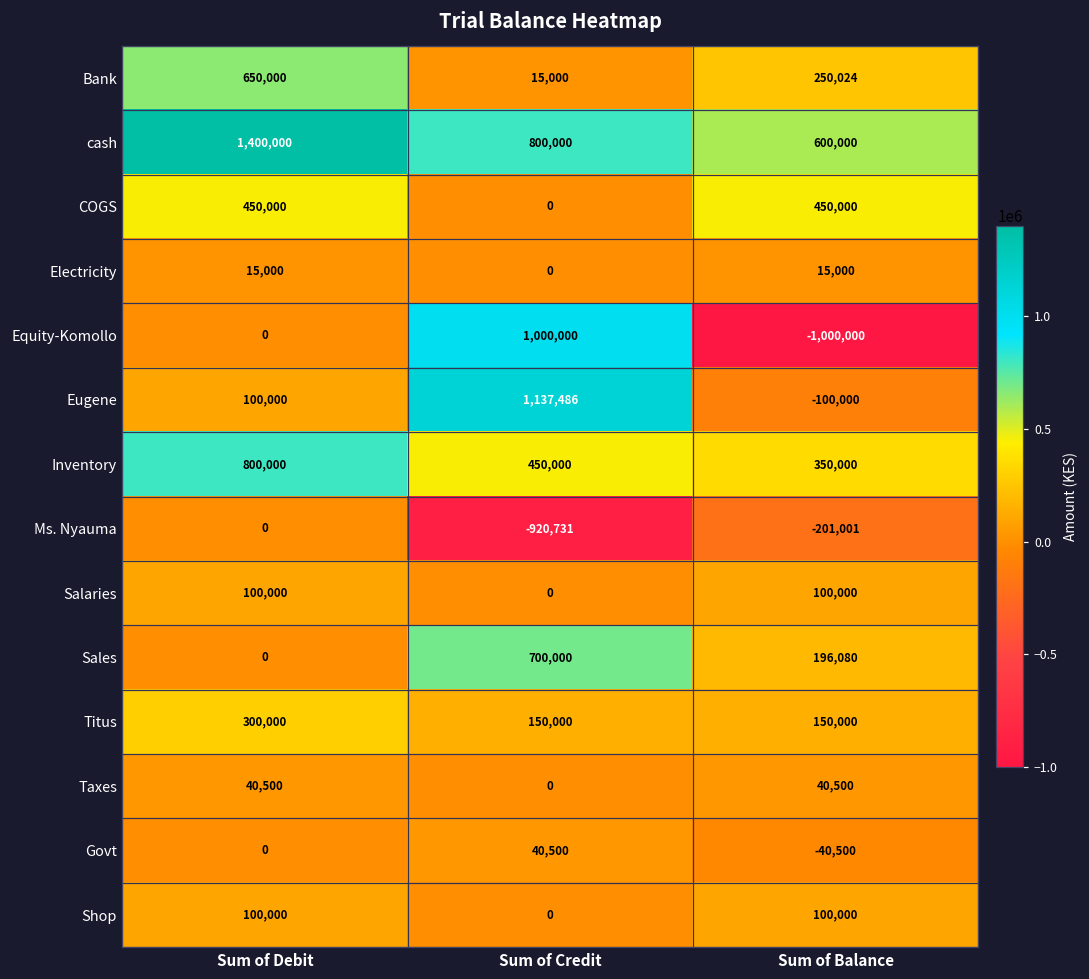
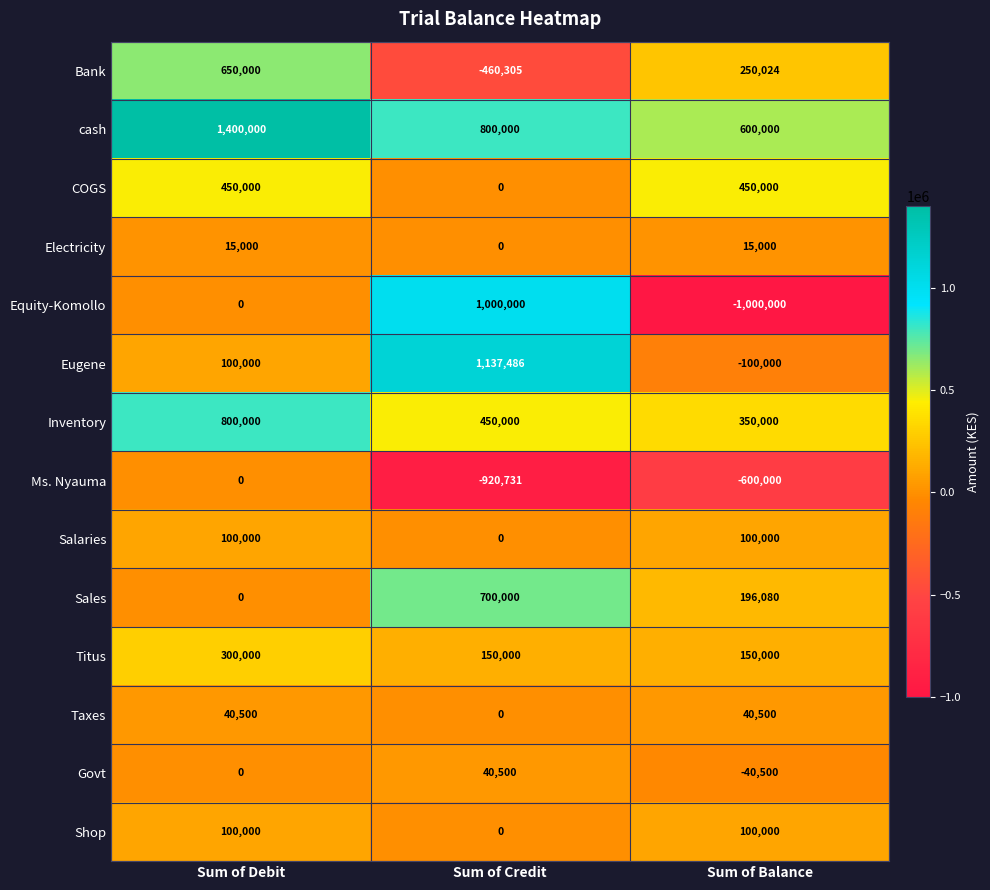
  {
    "Bank": {
      "Sum of Debit": "650,000",
-     "Sum of Credit": "15,000",
+     "Sum of Credit": "-460,305",
      "Sum of Balance": "250,024"
    },
    "cash": {
      "Sum of Debit": "1,400,000",
      "Sum of Credit": "800,000",
      "Sum of Balance": "600,000"
    },
    "COGS": {
      "Sum of Debit": "450,000",
      "Sum of Credit": "0",
      "Sum of Balance": "450,000"
    },
    "Electricity": {
      "Sum of Debit": "15,000",
      "Sum of Credit": "0",
      "Sum of Balance": "15,000"
    },
    "Equity-Komollo": {
      "Sum of Debit": "0",
      "Sum of Credit": "1,000,000",
      "Sum of Balance": "-1,000,000"
    },
    "Eugene": {
      "Sum of Debit": "100,000",
      "Sum of Credit": "1,137,486",
      "Sum of Balance": "-100,000"
    },
    "Inventory": {
      "Sum of Debit": "800,000",
      "Sum of Credit": "450,000",
      "Sum of Balance": "350,000"
    },
    "Ms. Nyauma": {
      "Sum of Debit": "0",
      "Sum of Credit": "-920,731",
-     "Sum of Balance": "-201,001"
+     "Sum of Balance": "-600,000"
    },
    "Salaries": {
      "Sum of Debit": "100,000",
      "Sum of Credit": "0",
      "Sum of Balance": "100,000"
    },
    "Sales": {
      "Sum of Debit": "0",
      "Sum of Credit": "700,000",
      "Sum of Balance": "196,080"
    },
    "Titus": {
      "Sum of Debit": "300,000",
      "Sum of Credit": "150,000",
      "Sum of Balance": "150,000"
    },
    "Taxes": {
      "Sum of Debit": "40,500",
      "Sum of Credit": "0",
      "Sum of Balance": "40,500"
    },
    "Govt": {
      "Sum of Debit": "0",
      "Sum of Credit": "40,500",
      "Sum of Balance": "-40,500"
    },
    "Shop": {
      "Sum of Debit": "100,000",
      "Sum of Credit": "0",
      "Sum of Balance": "100,000"
    }
  }
